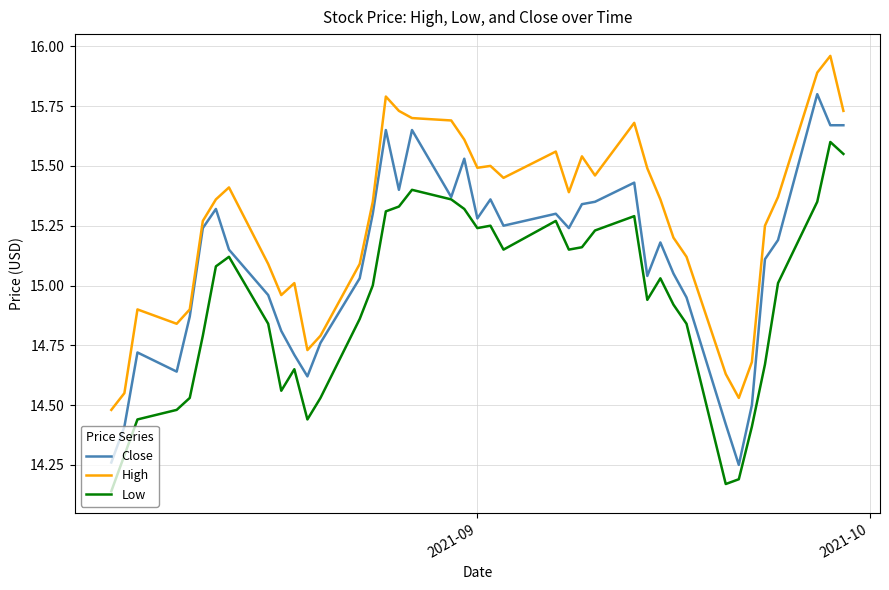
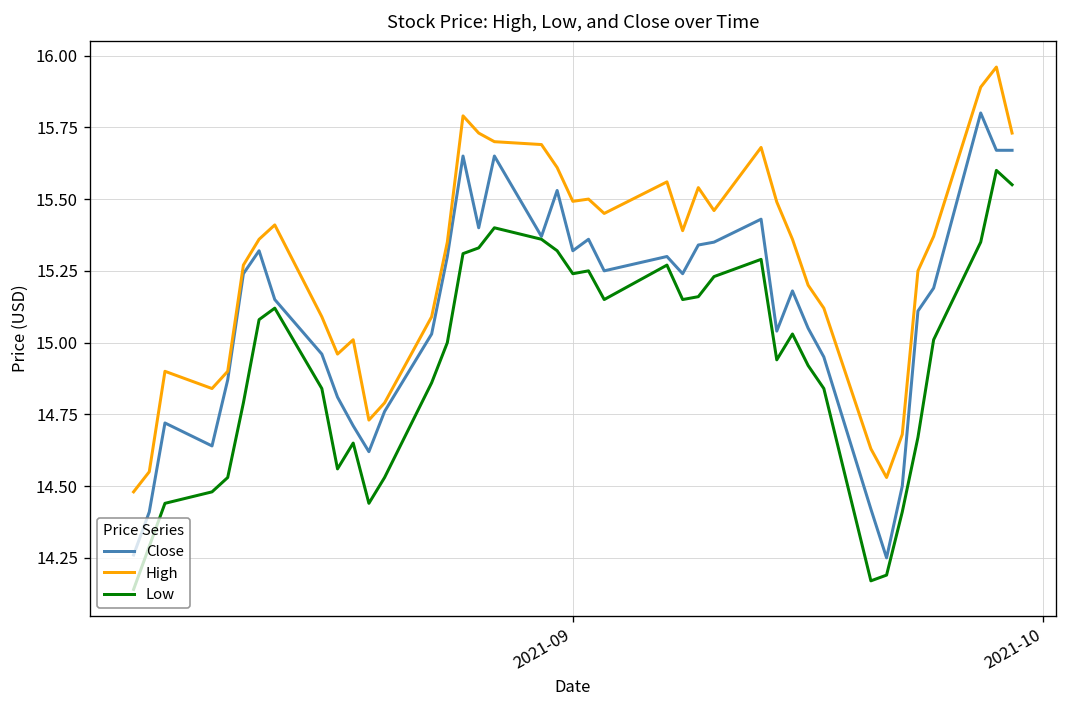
  {
    "Close": {
-     "2021-09": 15.28
+     "2021-09": 15.32
    },
    "High": {
      "2021-09": 15.49
    },
    "Low": {
      "2021-09": 15.24
    }
  }
